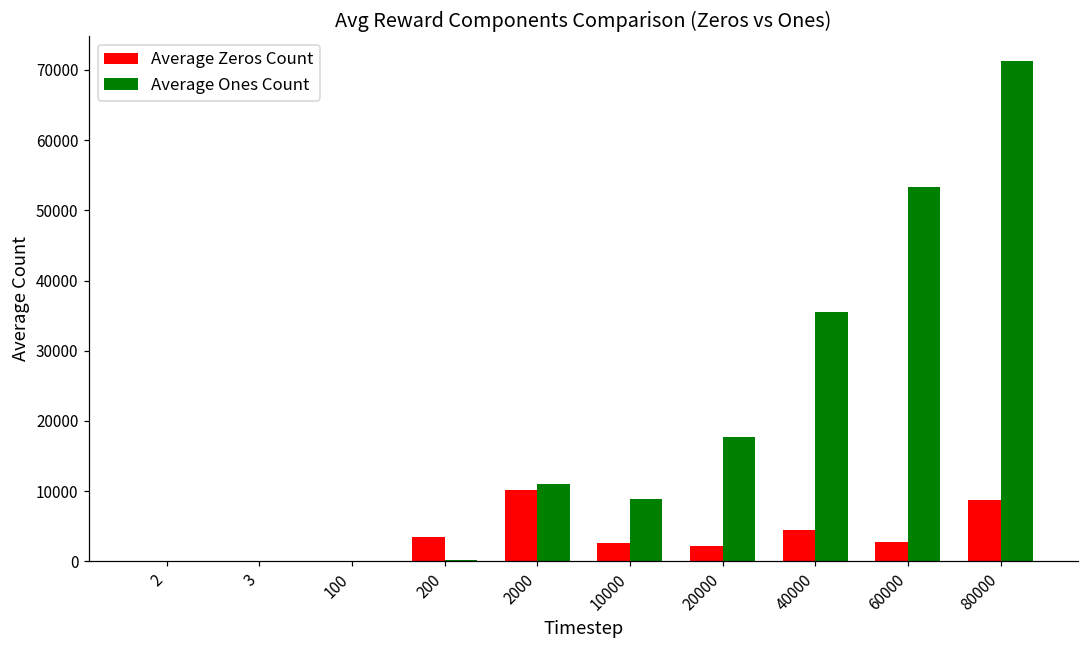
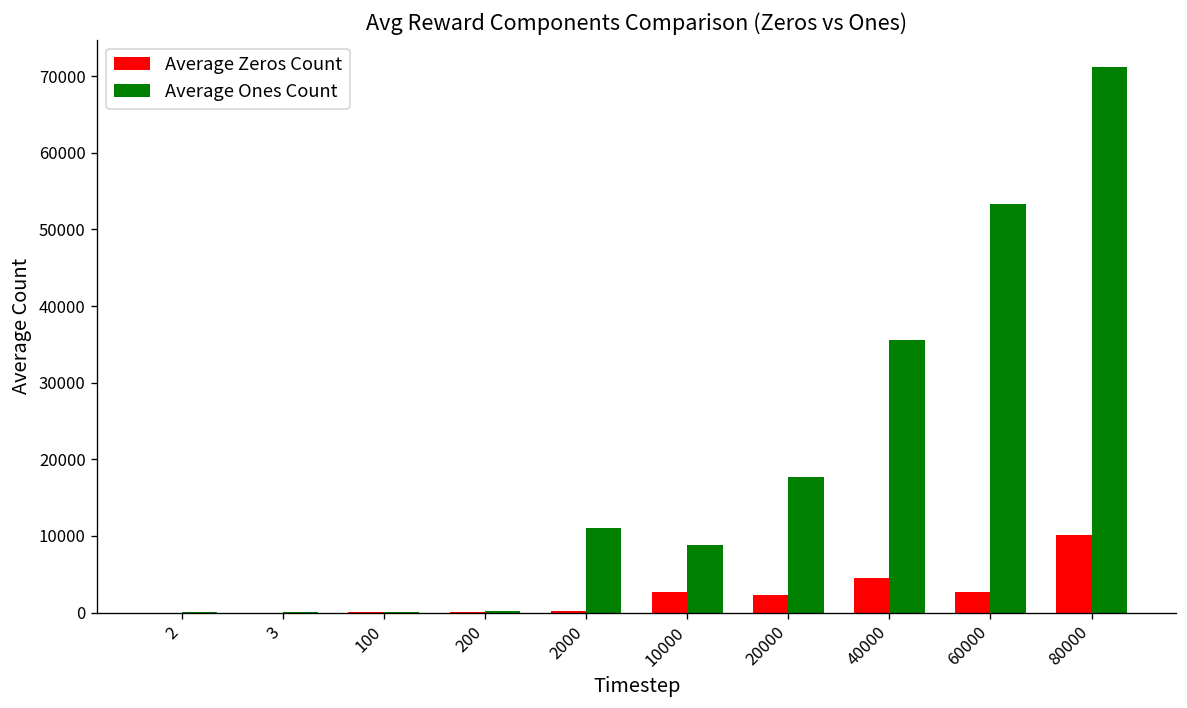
  {
    "Average Zeros Count": {
-     "200": 3000,
-     "2000": 10000,
+     "200": 0,
+     "2000": 0,
      "10000": 3000,
      "20000": 2000,
      "40000": 4000,
      "60000": 3000,
-     "80000": 9000
+     "80000": 10000
    },
    "Average Ones Count": {
      "2000": 11000,
      "10000": 9000,
      "20000": 18000,
      "40000": 36000,
      "60000": 53000,
      "80000": 71000
    }
  }
